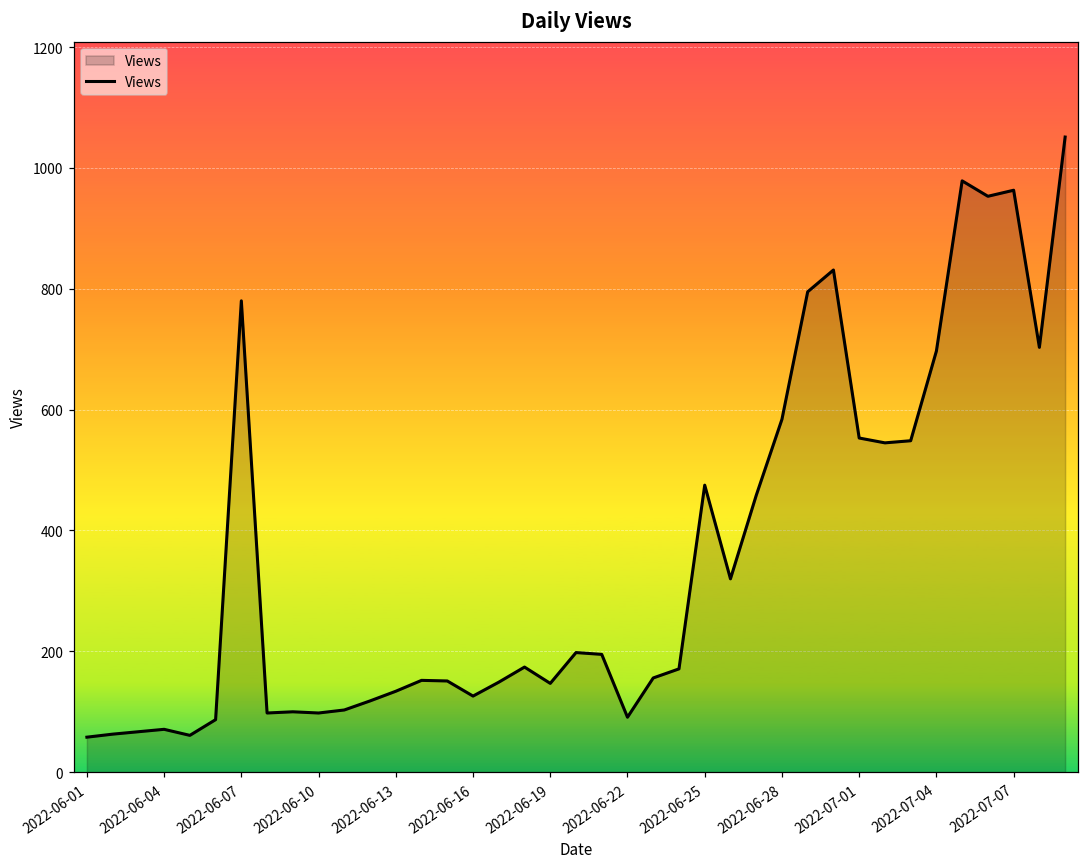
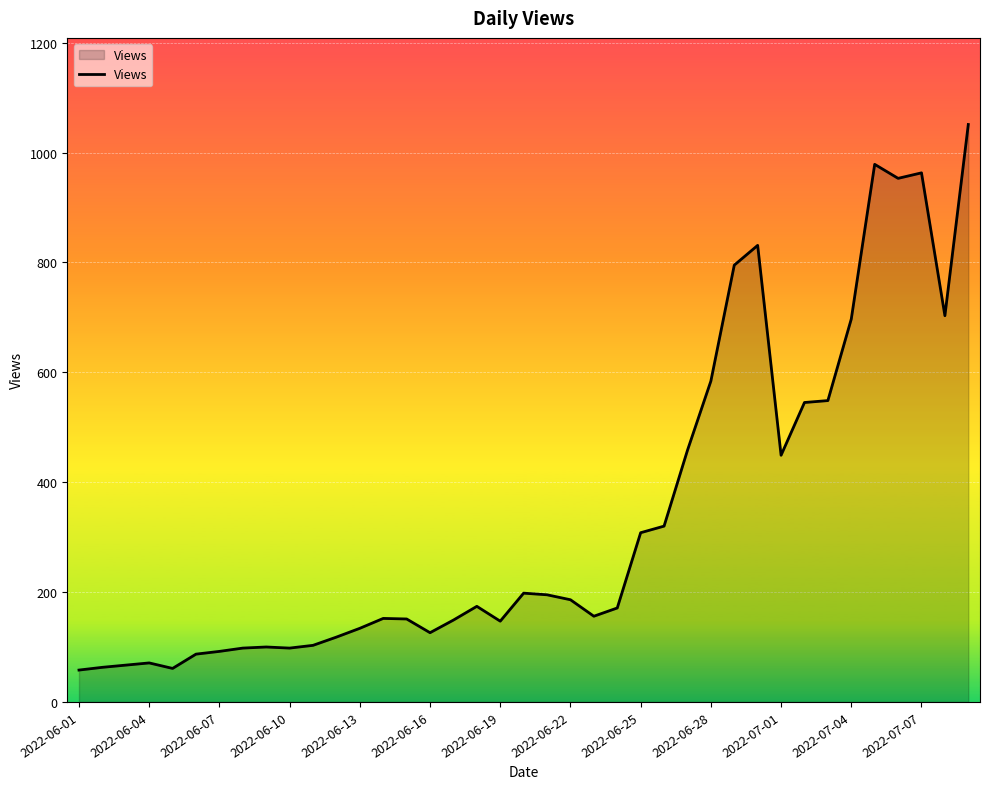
  {
    "2022-06-01": 60,
    "2022-06-04": 70,
-   "2022-06-07": 780,
+   "2022-06-07": 90,
    "2022-06-10": 100,
    "2022-06-13": 130,
    "2022-06-16": 130,
    "2022-06-19": 150,
-   "2022-06-22": 90,
-   "2022-06-25": 480,
+   "2022-06-22": 190,
+   "2022-06-25": 310,
    "2022-06-28": 580,
-   "2022-07-01": 550,
+   "2022-07-01": 450,
    "2022-07-04": 700,
    "2022-07-07": 960
  }
